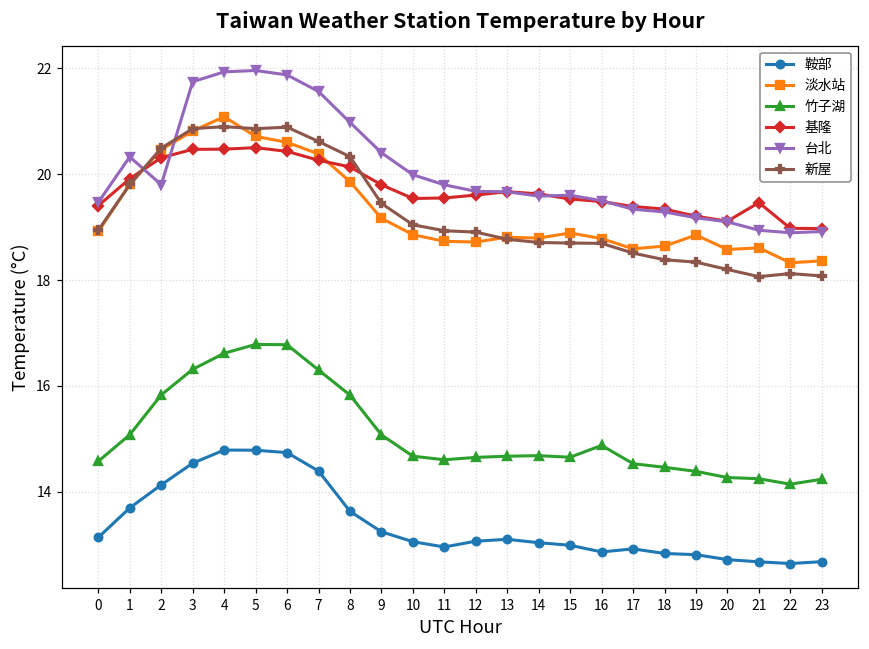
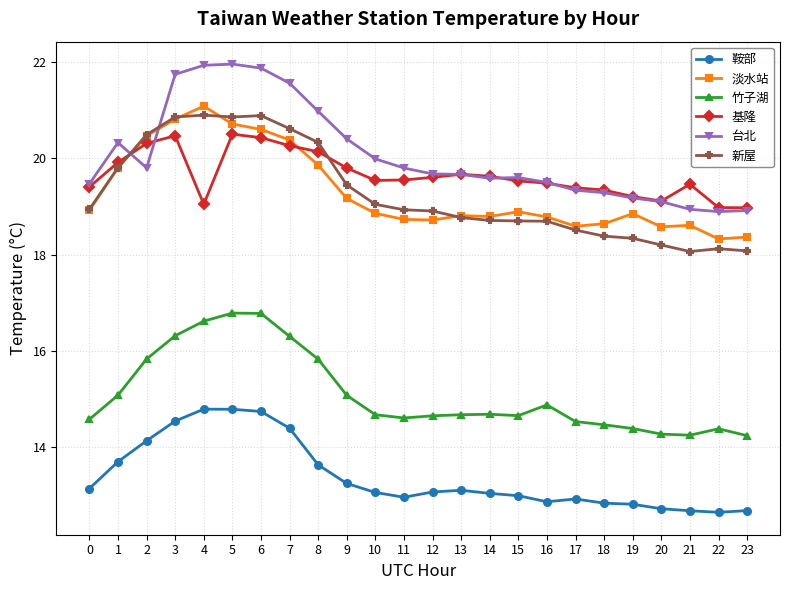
  {
    "鞍部": {
      "0": 13.1,
      "1": 13.7,
      "2": 14.1,
      "3": 14.5,
      "4": 14.8,
      "5": 14.8,
      "6": 14.7,
      "7": 14.4,
      "8": 13.6,
      "9": 13.2,
      "10": 13.1,
      "11": 13.0,
      "12": 13.1,
      "13": 13.1,
      "14": 13.0,
      "15": 13.0,
      "16": 12.9,
      "17": 12.9,
      "18": 12.8,
      "19": 12.8,
      "20": 12.7,
      "21": 12.7,
      "22": 12.6,
      "23": 12.7
    },
    "淡水站": {
      "4": 21.1,
      "5": 20.7,
      "6": 20.6,
      "7": 20.4,
      "8": 19.9,
      "9": 19.2,
      "10": 18.9,
      "11": 18.7,
      "12": 18.7,
      "14": 18.8,
      "15": 18.9,
      "16": 18.8,
      "17": 18.6,
      "18": 18.6,
      "19": 18.9,
      "20": 18.6,
      "21": 18.6,
      "22": 18.3,
      "23": 18.4
    },
    "竹子湖": {
      "0": 14.6,
      "1": 15.1,
      "2": 15.8,
      "3": 16.3,
      "4": 16.6,
      "5": 16.8,
      "6": 16.8,
      "7": 16.3,
      "8": 15.8,
      "9": 15.1,
      "10": 14.7,
      "11": 14.6,
      "12": 14.6,
      "13": 14.7,
      "14": 14.7,
      "15": 14.7,
      "16": 14.9,
      "17": 14.5,
      "18": 14.5,
      "19": 14.4,
      "20": 14.3,
      "21": 14.2,
-     "22": 14.1,
+     "22": 14.4,
      "23": 14.2
    },
    "基隆": {
      "0": 19.4,
      "1": 19.9,
      "2": 20.3,
      "3": 20.5,
-     "4": 20.5,
+     "4": 19.0,
      "5": 20.5,
      "6": 20.4,
      "7": 20.3,
      "8": 20.1,
      "9": 19.8,
      "10": 19.5,
      "11": 19.6,
      "12": 19.6,
      "15": 19.5,
      "18": 19.3,
      "21": 19.5,
      "22": 19.0,
      "23": 19.0
    },
    "台北": {
      "0": 19.5,
      "1": 20.3,
      "2": 19.8,
      "3": 21.7,
      "4": 21.9,
      "5": 22.0,
      "6": 21.9,
      "7": 21.6,
      "8": 21.0,
      "9": 20.4,
      "10": 20.0,
      "11": 19.8,
      "12": 19.7,
      "15": 19.6,
      "18": 19.3,
      "21": 18.9,
      "22": 18.9,
      "23": 18.9
    },
    "新屋": {
      "4": 20.9,
      "5": 20.9,
      "6": 20.9,
      "7": 20.6,
      "8": 20.3,
      "9": 19.4,
      "10": 19.0,
      "11": 18.9,
      "12": 18.9,
      "14": 18.7,
      "15": 18.7,
      "16": 18.7,
      "17": 18.5,
      "18": 18.4,
      "19": 18.3,
      "20": 18.2,
      "21": 18.1,
      "22": 18.1,
      "23": 18.1
    }
  }
